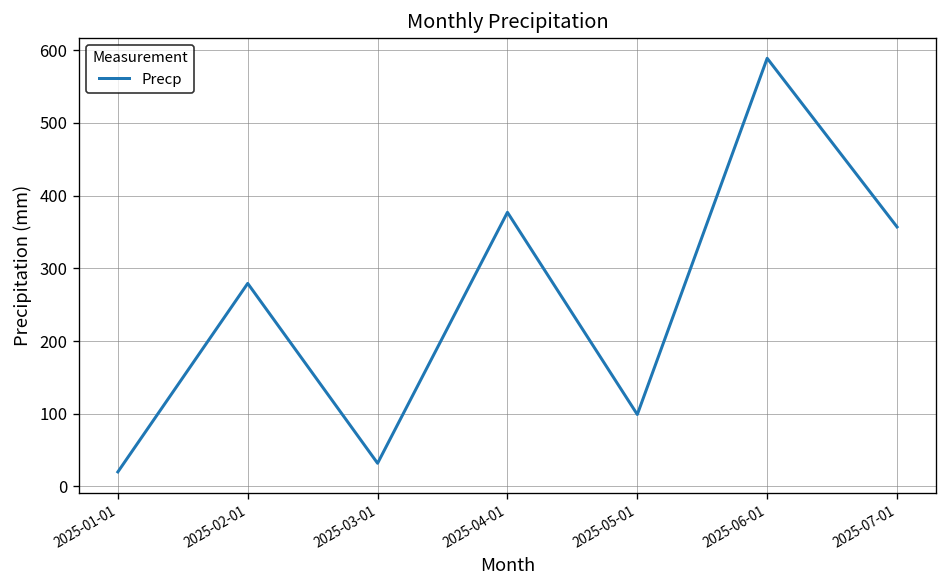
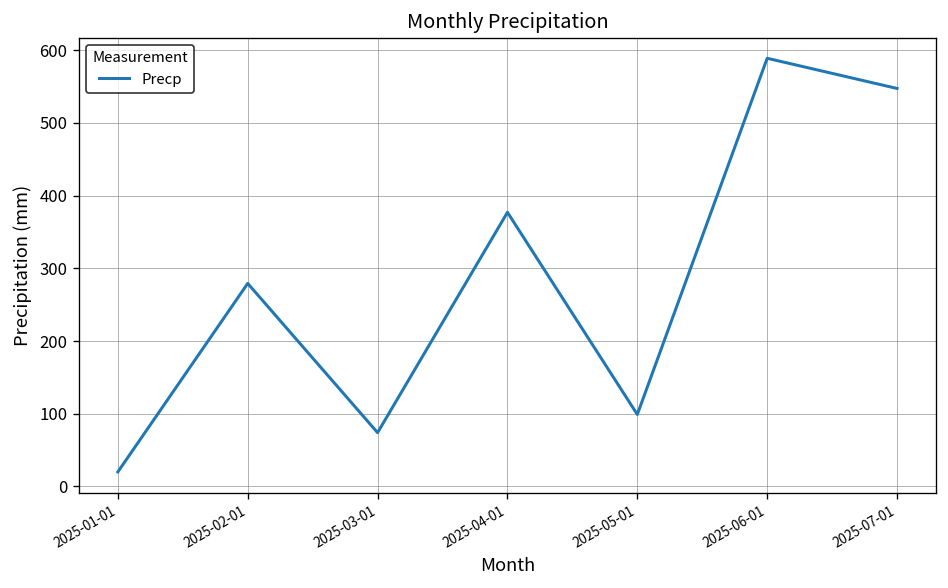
  {
    "2025-01-01": 20,
    "2025-02-01": 280,
-   "2025-03-01": 30,
+   "2025-03-01": 70,
    "2025-04-01": 380,
    "2025-05-01": 100,
    "2025-06-01": 590,
-   "2025-07-01": 360
+   "2025-07-01": 550
  }
